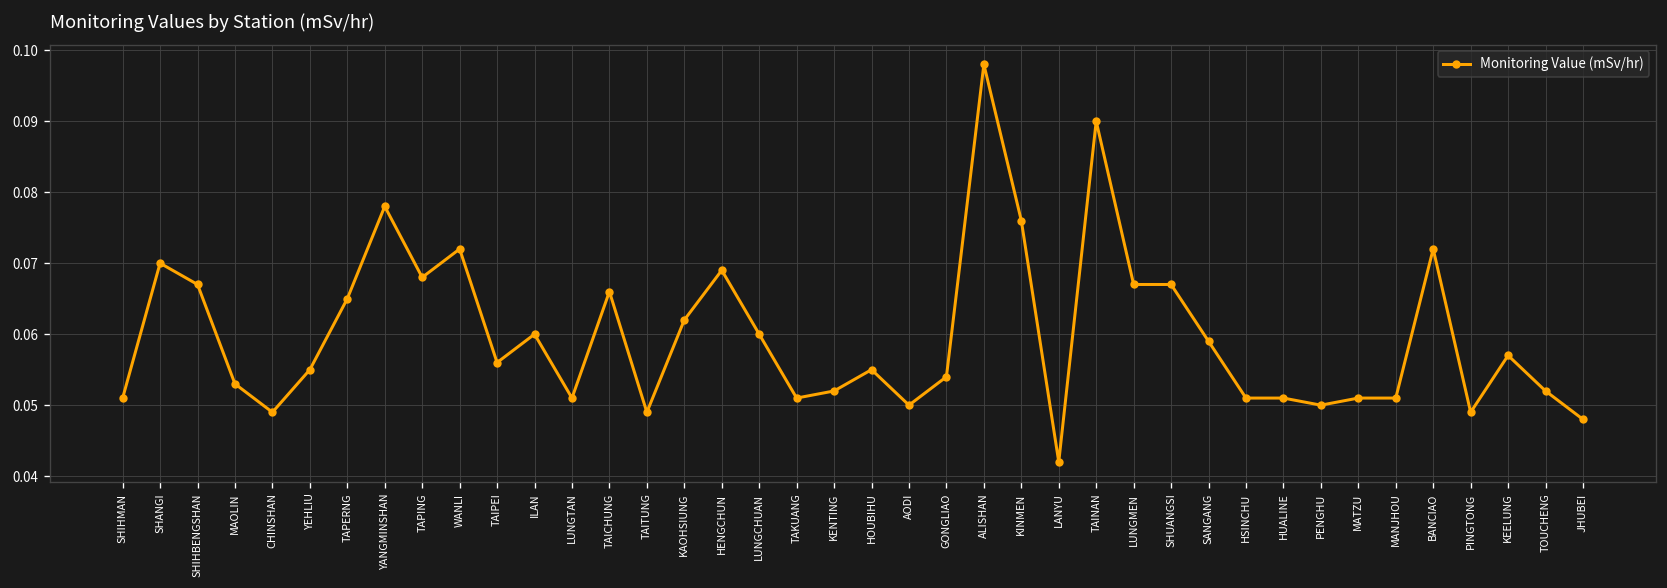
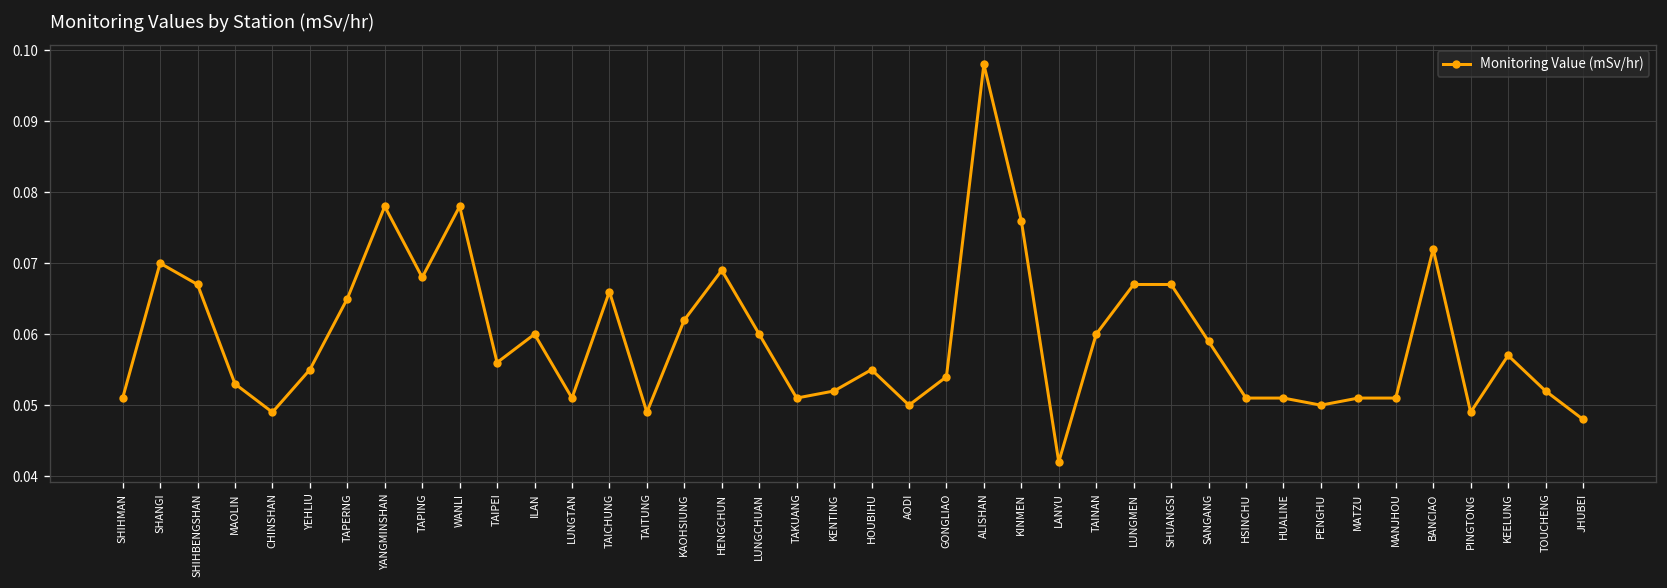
  {
    "SHIHMAN": 0.051,
    "SHANGI": 0.070,
    "SHIHBENGSHAN": 0.067,
    "MAOLIN": 0.053,
    "CHINSHAN": 0.049,
    "YEHLIU": 0.055,
    "TAPERNG": 0.065,
    "YANGMINSHAN": 0.078,
    "TAPING": 0.068,
-   "WANLI": 0.072,
+   "WANLI": 0.078,
    "TAIPEI": 0.056,
    "ILAN": 0.060,
    "LUNGTAN": 0.051,
    "TAICHUNG": 0.066,
    "TAITUNG": 0.049,
    "KAOHSIUNG": 0.062,
    "HENGCHUN": 0.069,
    "LUNGCHUAN": 0.060,
    "TAKUANG": 0.051,
    "KENTING": 0.052,
    "HOUBIHU": 0.055,
    "AODI": 0.050,
    "GONGLIAO": 0.054,
    "ALISHAN": 0.098,
    "KINMEN": 0.076,
    "LANYU": 0.042,
-   "TAINAN": 0.09,
+   "TAINAN": 0.06,
    "LUNGMEN": 0.067,
    "SHUANGSI": 0.067,
    "SANGANG": 0.059,
    "HSINCHU": 0.051,
    "HUALINE": 0.051,
    "PENGHU": 0.050,
    "MATZU": 0.051,
    "MANJHOU": 0.051,
    "BANCIAO": 0.072,
    "PINGTONG": 0.049,
    "KEELUNG": 0.057,
    "TOUCHENG": 0.052,
    "JHUBEI": 0.048
  }
